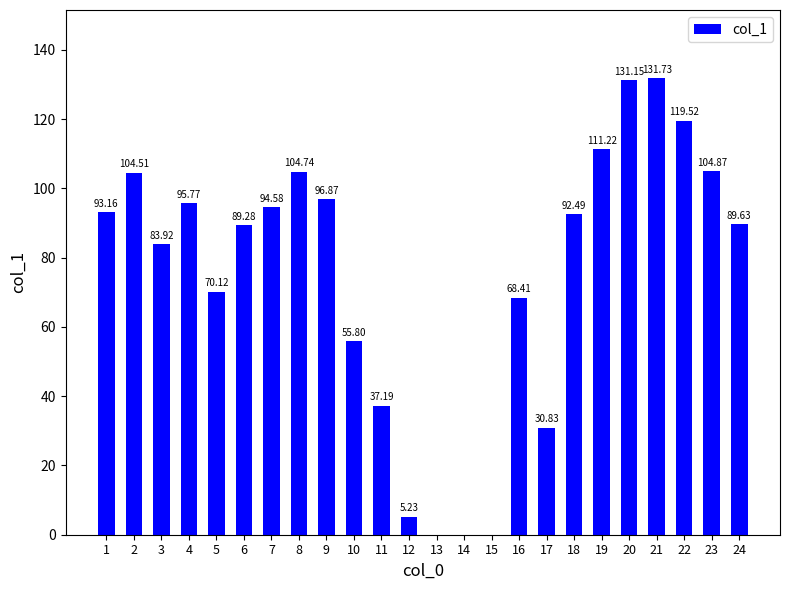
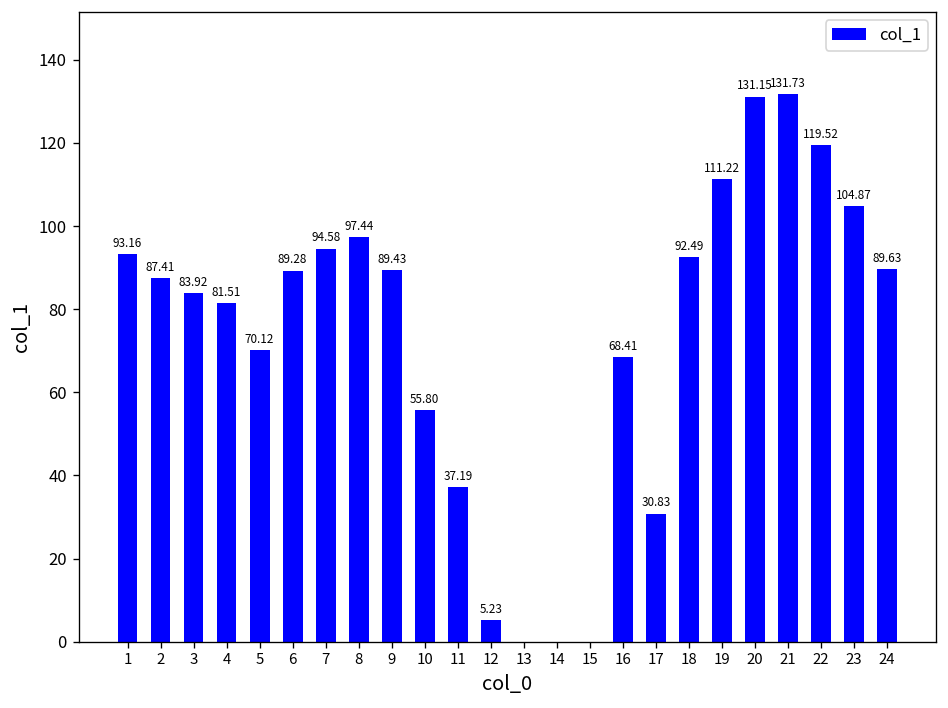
  {
    "1": 93.16,
-   "2": 104.51,
+   "2": 87.41,
    "3": 83.92,
-   "4": 95.77,
+   "4": 81.51,
    "5": 70.12,
    "6": 89.28,
    "7": 94.58,
-   "8": 104.74,
-   "9": 96.87,
+   "8": 97.44,
+   "9": 89.43,
    "10": 55.80,
    "11": 37.19,
    "12": 5.23,
    "16": 68.41,
    "17": 30.83,
    "18": 92.49,
    "19": 111.22,
    "20": 131.15,
    "21": 131.73,
    "22": 119.52,
    "23": 104.87,
    "24": 89.63
  }
